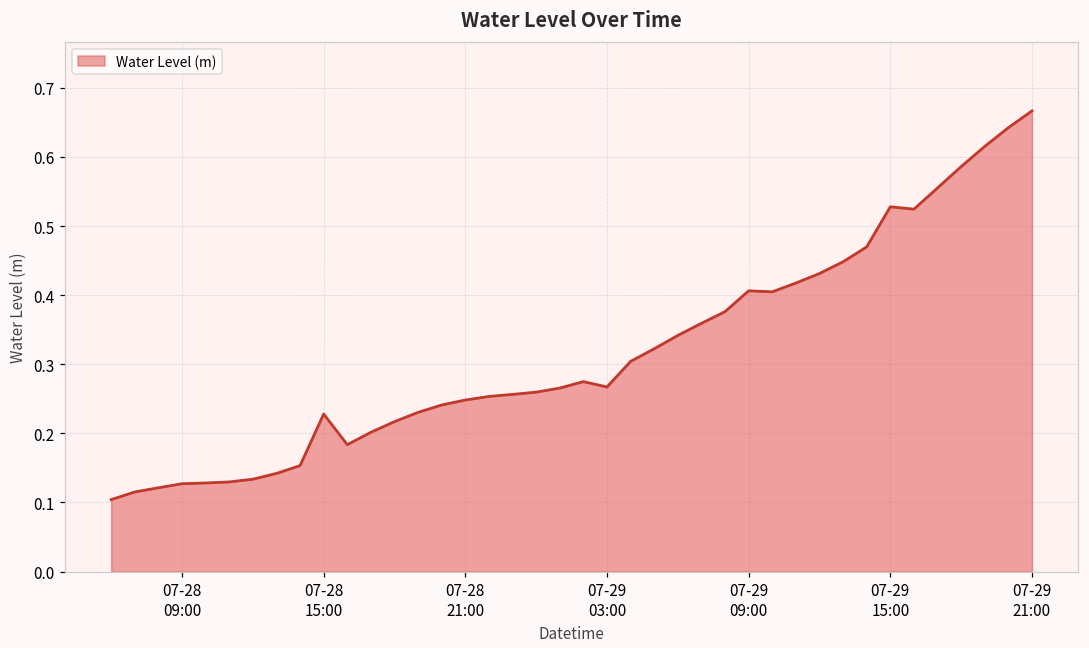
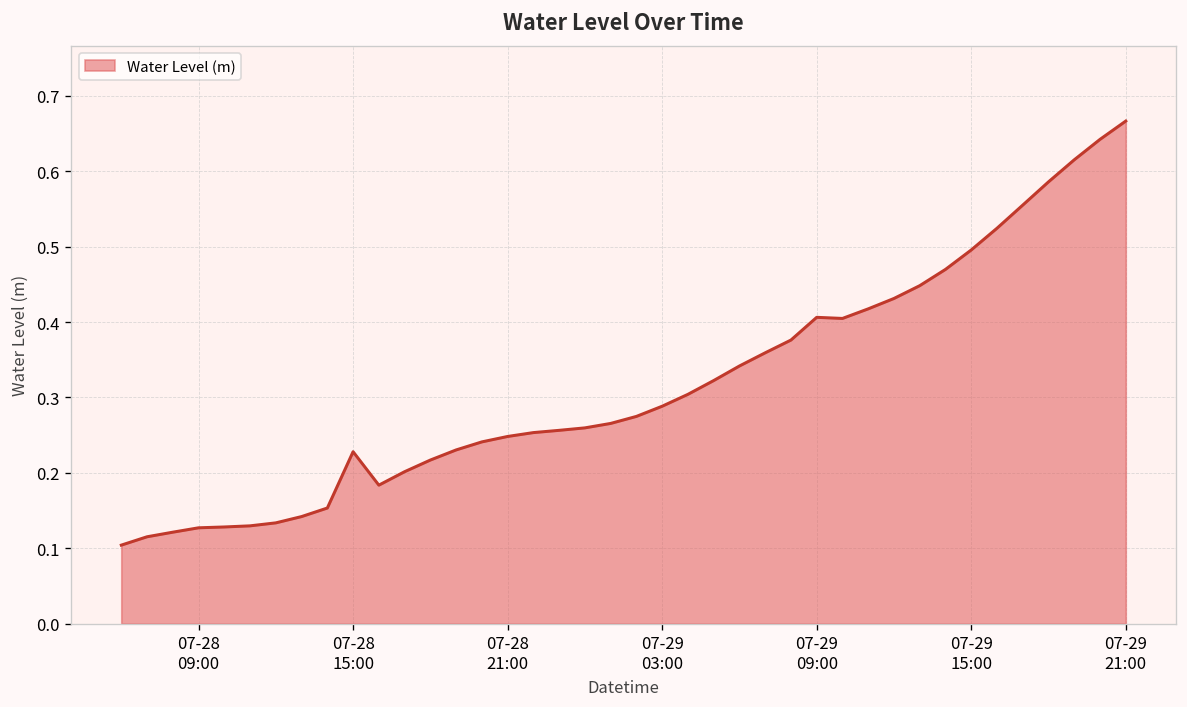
  {
    "07-28 09:00": 0.13,
    "07-28 15:00": 0.23,
    "07-28 21:00": 0.25,
-   "07-29 03:00": 0.27,
+   "07-29 03:00": 0.29,
    "07-29 09:00": 0.41,
-   "07-29 15:00": 0.53,
+   "07-29 15:00": 0.50,
    "07-29 21:00": 0.67
  }
